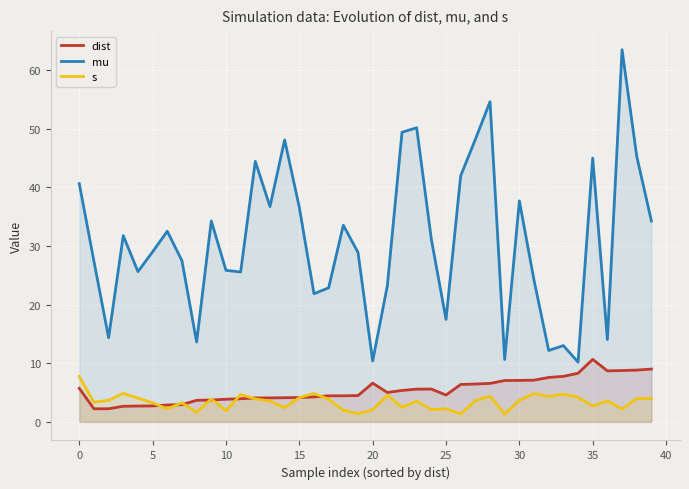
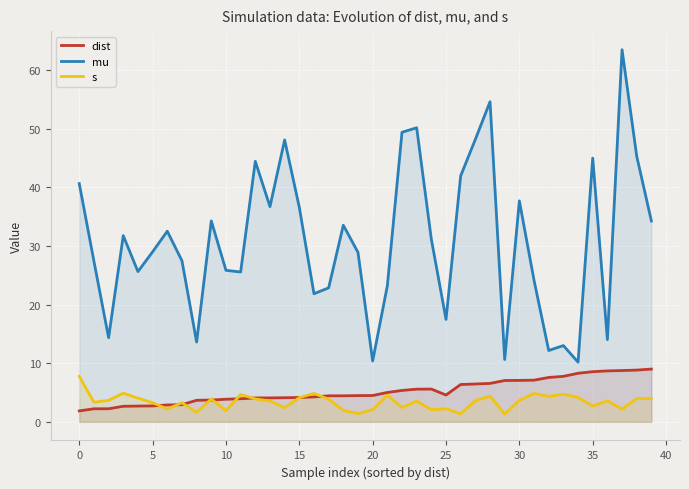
  {
    "dist": {
-     "0": 6,
+     "0": 2,
      "5": 3,
      "10": 4,
-     "20": 7,
+     "20": 4,
      "25": 5,
      "30": 7,
-     "35": 11
+     "35": 9
    },
    "mu": {
      "0": 41,
      "5": 29,
      "10": 26,
      "15": 37,
      "20": 10,
      "25": 17,
      "30": 38,
      "35": 45
    },
    "s": {
      "0": 8,
      "5": 3,
      "10": 2,
      "20": 2,
      "25": 2,
      "30": 4,
      "35": 3
    }
  }
